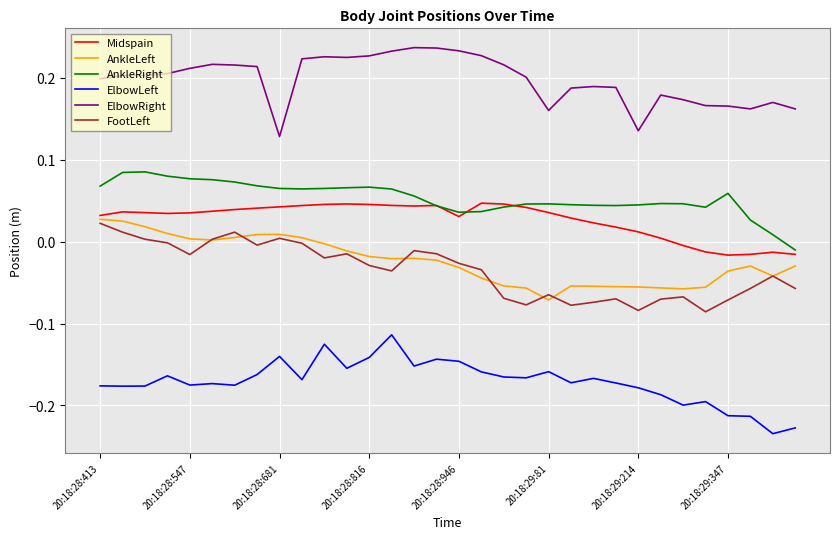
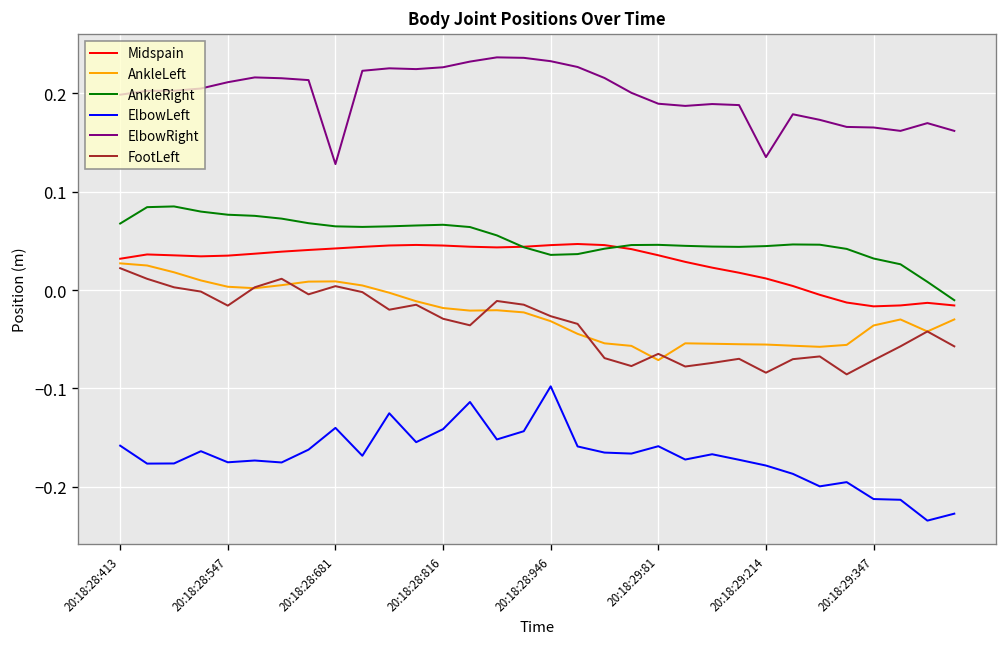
  {
    "Midspain": {
      "20:18:28:413": 0.03,
      "20:18:28:547": 0.04,
      "20:18:28:681": 0.04,
      "20:18:28:816": 0.05,
-     "20:18:28:946": 0.03,
+     "20:18:28:946": 0.05,
      "20:18:29:81": 0.04,
      "20:18:29:214": 0.01,
      "20:18:29:347": -0.02
    },
    "AnkleLeft": {
      "20:18:28:413": 0.03,
      "20:18:28:547": 0.00,
      "20:18:28:681": 0.01,
      "20:18:28:816": -0.02,
      "20:18:28:946": -0.03,
      "20:18:29:81": -0.07,
      "20:18:29:214": -0.06,
      "20:18:29:347": -0.04
    },
    "AnkleRight": {
      "20:18:28:413": 0.07,
      "20:18:28:547": 0.08,
      "20:18:28:681": 0.06,
      "20:18:28:816": 0.07,
      "20:18:28:946": 0.04,
      "20:18:29:81": 0.05,
      "20:18:29:214": 0.04,
-     "20:18:29:347": 0.06
+     "20:18:29:347": 0.03
    },
    "ElbowLeft": {
-     "20:18:28:413": -0.18,
+     "20:18:28:413": -0.16,
      "20:18:28:547": -0.18,
      "20:18:28:681": -0.14,
      "20:18:28:816": -0.14,
-     "20:18:28:946": -0.15,
+     "20:18:28:946": -0.10,
      "20:18:29:81": -0.16,
      "20:18:29:214": -0.18,
      "20:18:29:347": -0.21
    },
    "ElbowRight": {
      "20:18:28:547": 0.21,
      "20:18:28:681": 0.13,
      "20:18:28:816": 0.23,
      "20:18:28:946": 0.23,
-     "20:18:29:81": 0.16,
+     "20:18:29:81": 0.19,
      "20:18:29:214": 0.14,
      "20:18:29:347": 0.17
    },
    "FootLeft": {
      "20:18:28:413": 0.02,
      "20:18:28:547": -0.02,
      "20:18:28:681": 0.00,
      "20:18:28:816": -0.03,
      "20:18:28:946": -0.03,
      "20:18:29:81": -0.06,
      "20:18:29:214": -0.08,
      "20:18:29:347": -0.07
    }
  }
